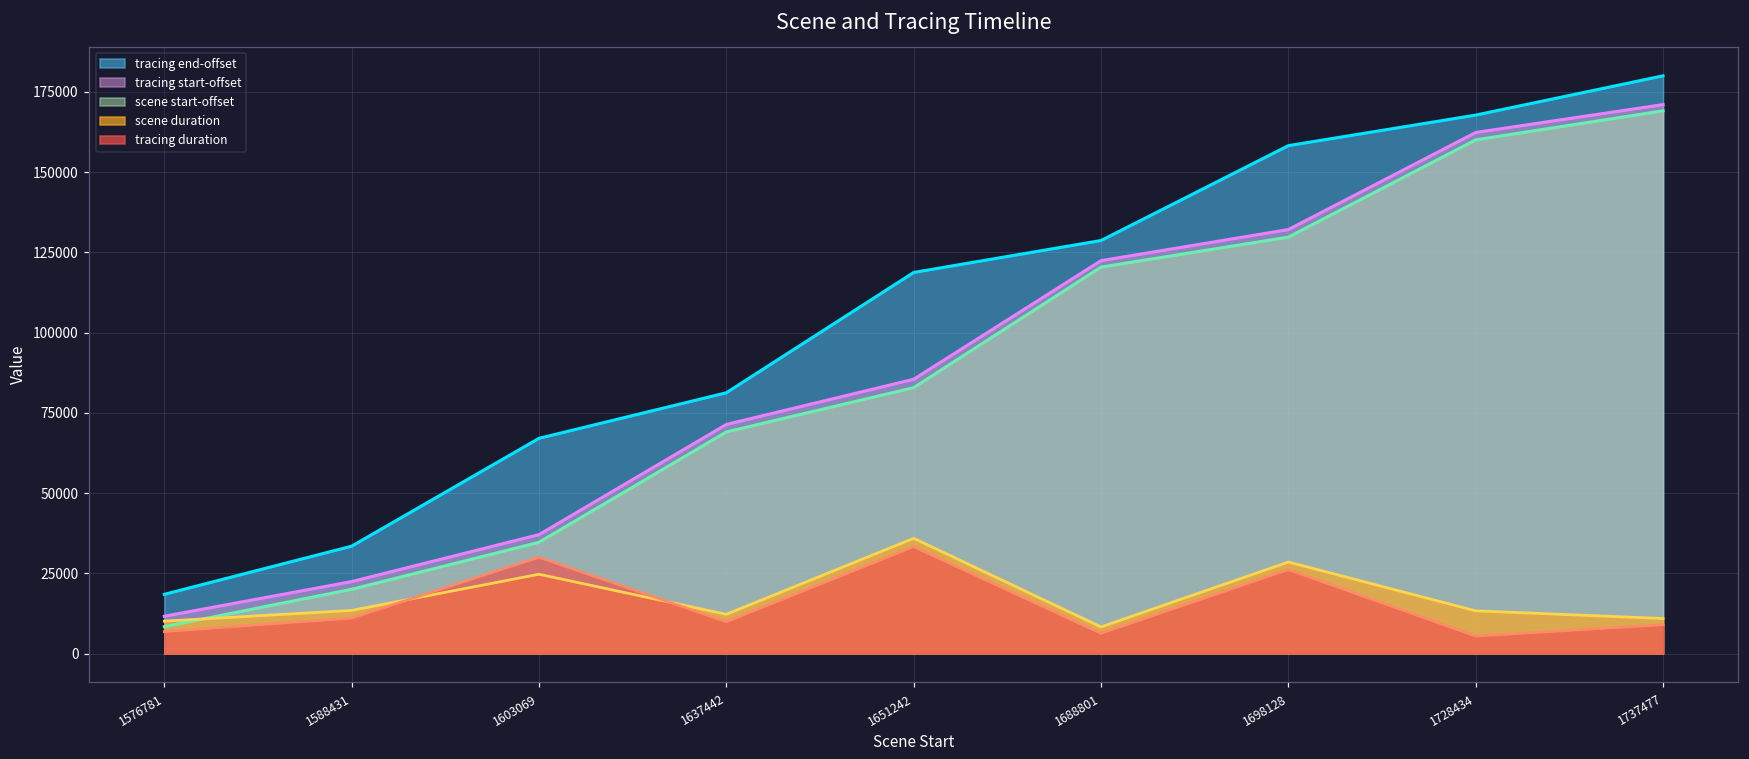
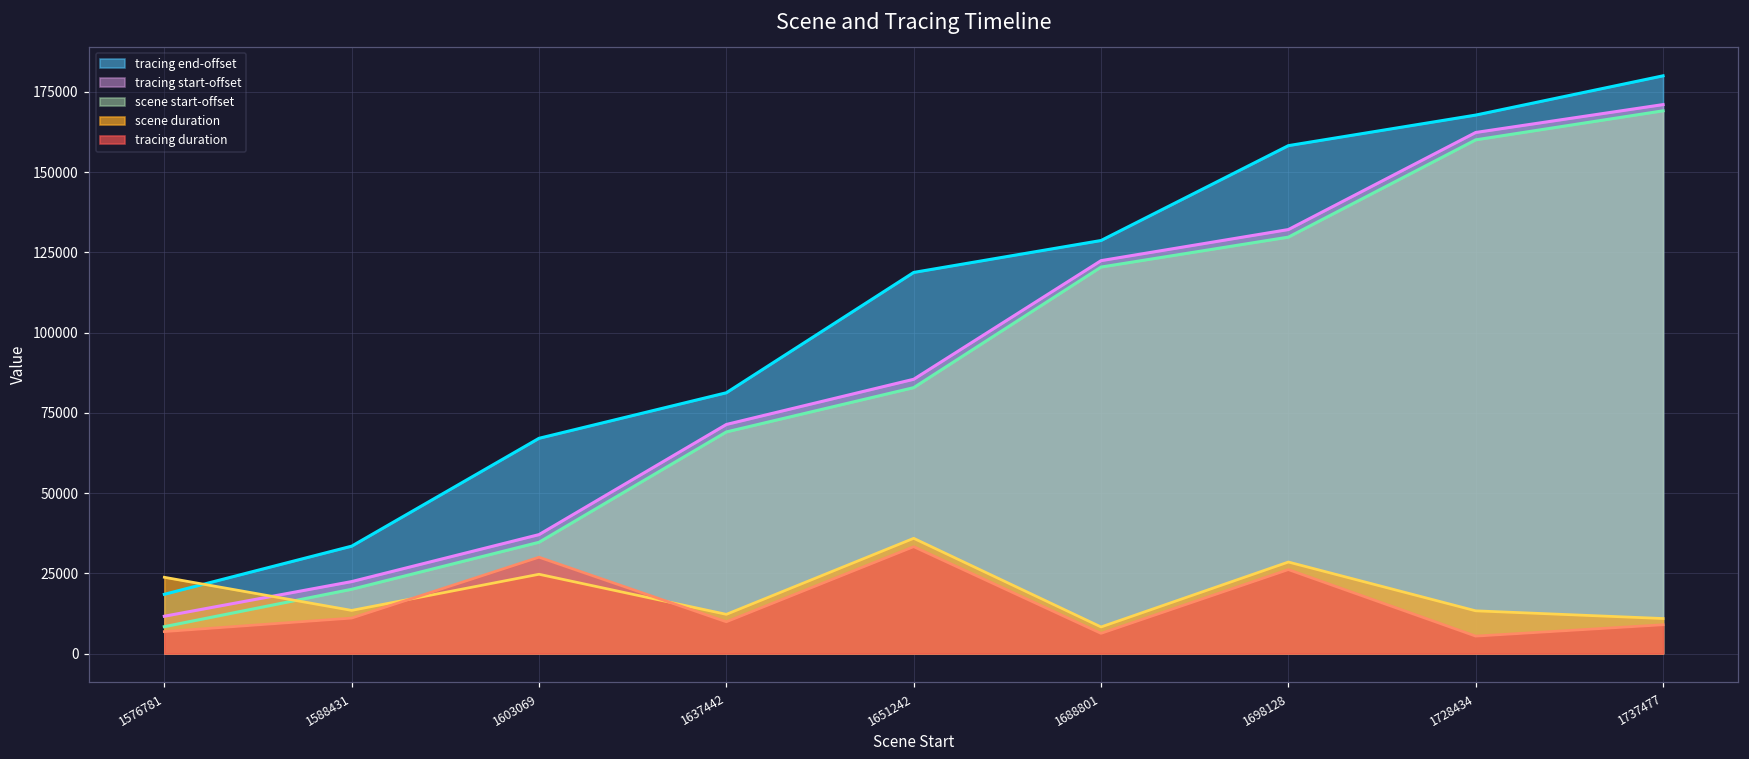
  {
    "tracing end-offset": {
      "1576781": 18000,
      "1588431": 33000,
      "1603069": 67000,
      "1637442": 81000,
      "1651242": 119000,
      "1688801": 129000,
      "1698128": 158000,
      "1728434": 168000,
      "1737477": 180000
    },
    "tracing start-offset": {
      "1576781": 12000,
      "1588431": 22000,
      "1603069": 37000,
      "1637442": 71000,
      "1651242": 85000,
      "1688801": 122000,
      "1698128": 132000,
      "1728434": 162000,
      "1737477": 171000
    },
    "scene start-offset": {
      "1576781": 8000,
      "1588431": 20000,
      "1603069": 35000,
      "1637442": 69000,
      "1651242": 83000,
      "1688801": 120000,
      "1698128": 130000,
      "1728434": 160000,
      "1737477": 169000
    },
    "scene duration": {
-     "1576781": 10000,
+     "1576781": 24000,
      "1588431": 13000,
      "1603069": 25000,
      "1637442": 12000,
      "1651242": 36000,
      "1688801": 8000,
      "1698128": 29000,
      "1728434": 13000,
      "1737477": 11000
    },
    "tracing duration": {
      "1576781": 7000,
      "1588431": 11000,
      "1603069": 30000,
      "1637442": 10000,
      "1651242": 33000,
      "1688801": 6000,
      "1698128": 26000,
      "1728434": 5000,
      "1737477": 9000
    }
  }
